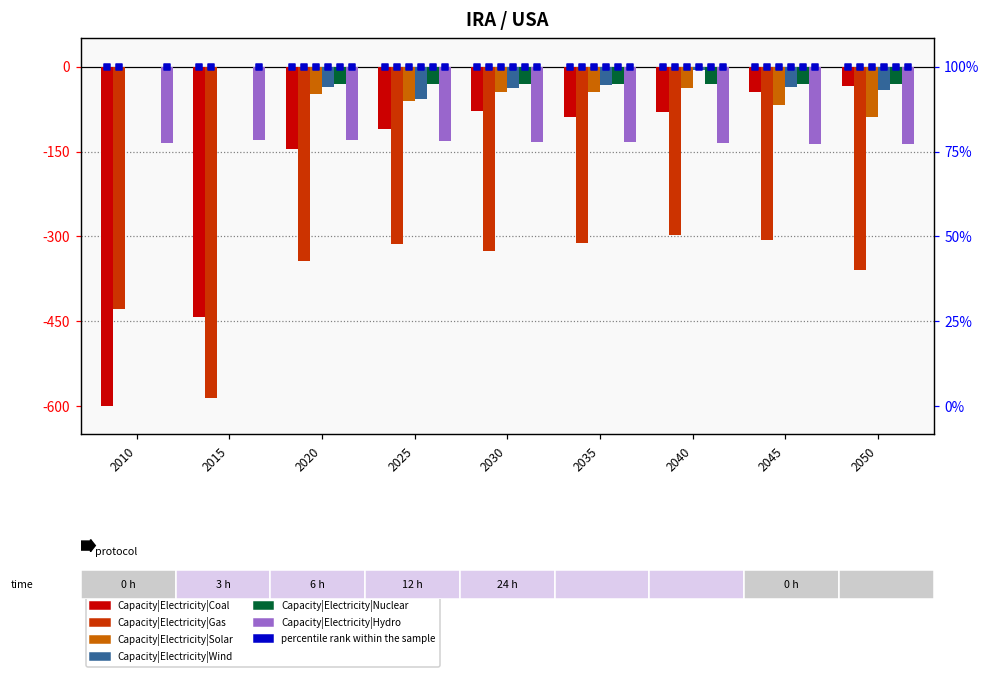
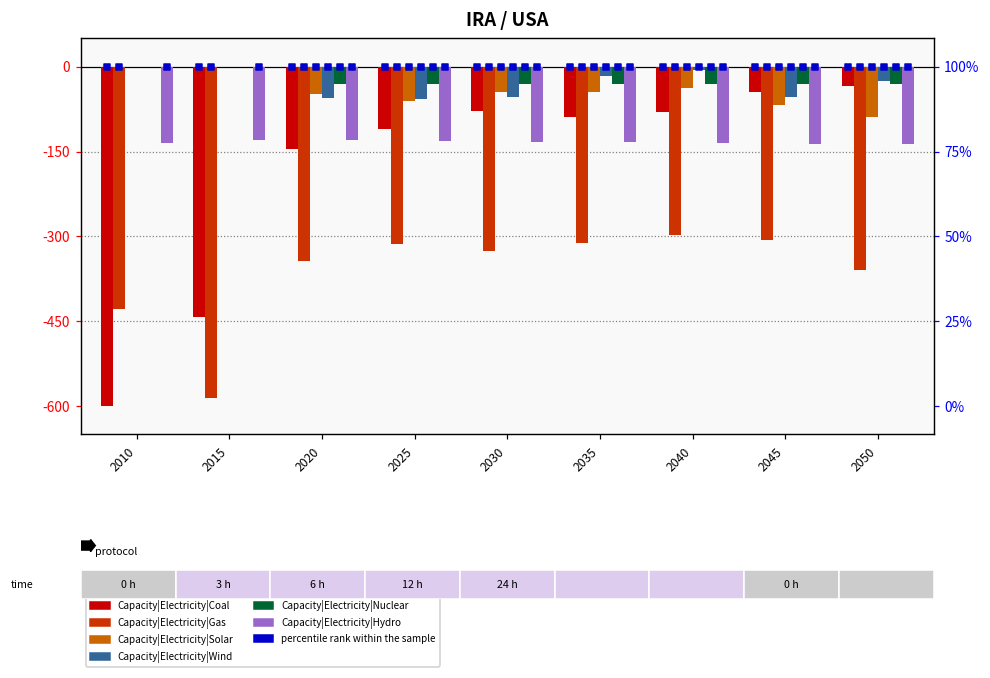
  {
    "Capacity|Electricity|Wind": {
      "2010": 0,
      "2015": 0,
-     "2020": -40,
+     "2020": -60,
      "2025": -60,
-     "2030": -40,
-     "2035": -30,
+     "2030": -50,
+     "2035": -20,
      "2040": -10,
-     "2045": -40,
-     "2050": -40
+     "2045": -50,
+     "2050": -20
    },
    "Capacity|Electricity|Nuclear": {
      "2010": 0,
      "2015": 0,
      "2020": -30,
      "2025": -30,
      "2030": -30,
      "2035": -30,
      "2040": -30,
      "2045": -30,
      "2050": -30
    },
    "Capacity|Electricity|Hydro": {
      "2010": -130,
      "2015": -130,
      "2020": -130,
      "2025": -130,
      "2030": -130,
      "2035": -130,
      "2040": -130,
      "2045": -140,
      "2050": -140
    }
  }
